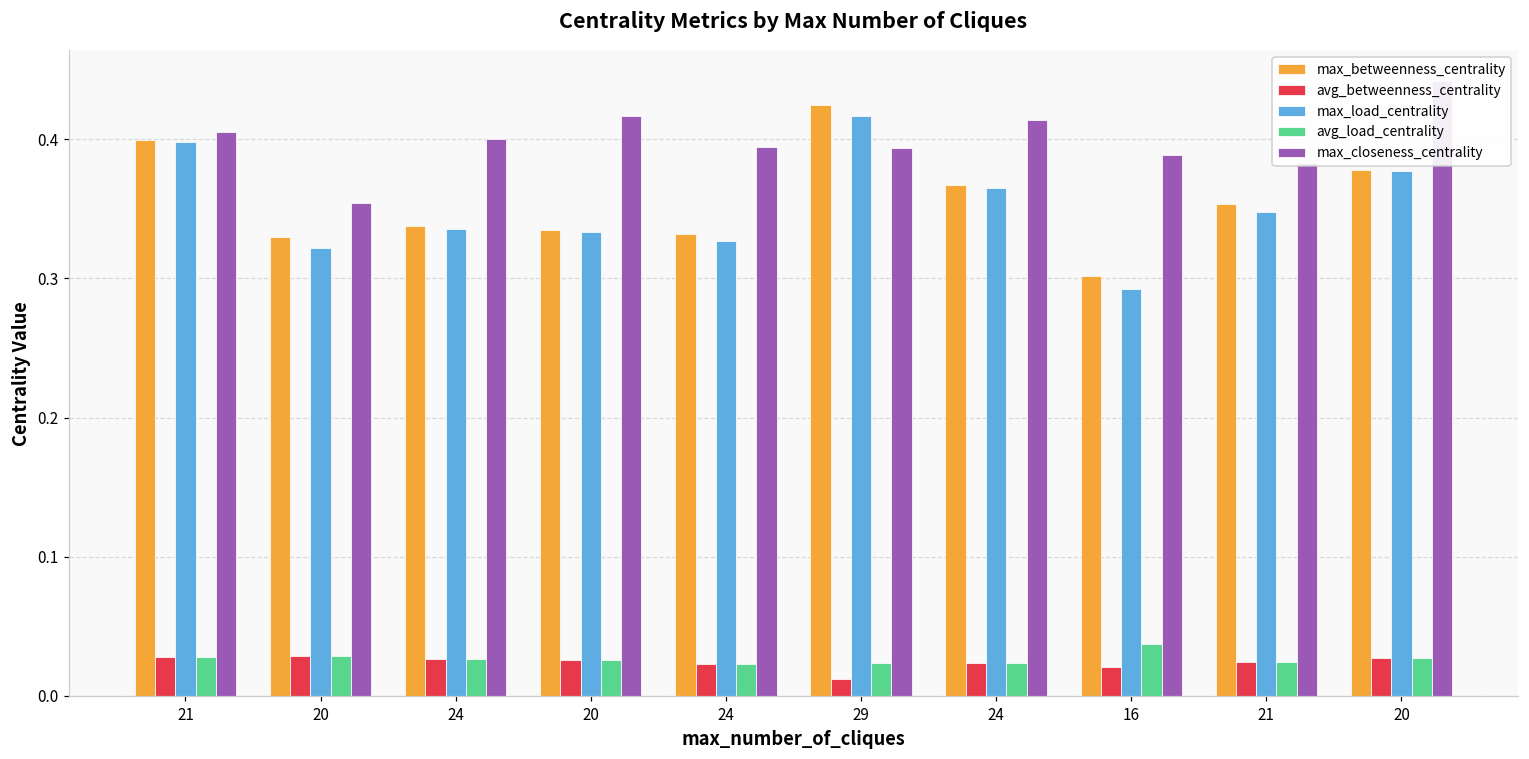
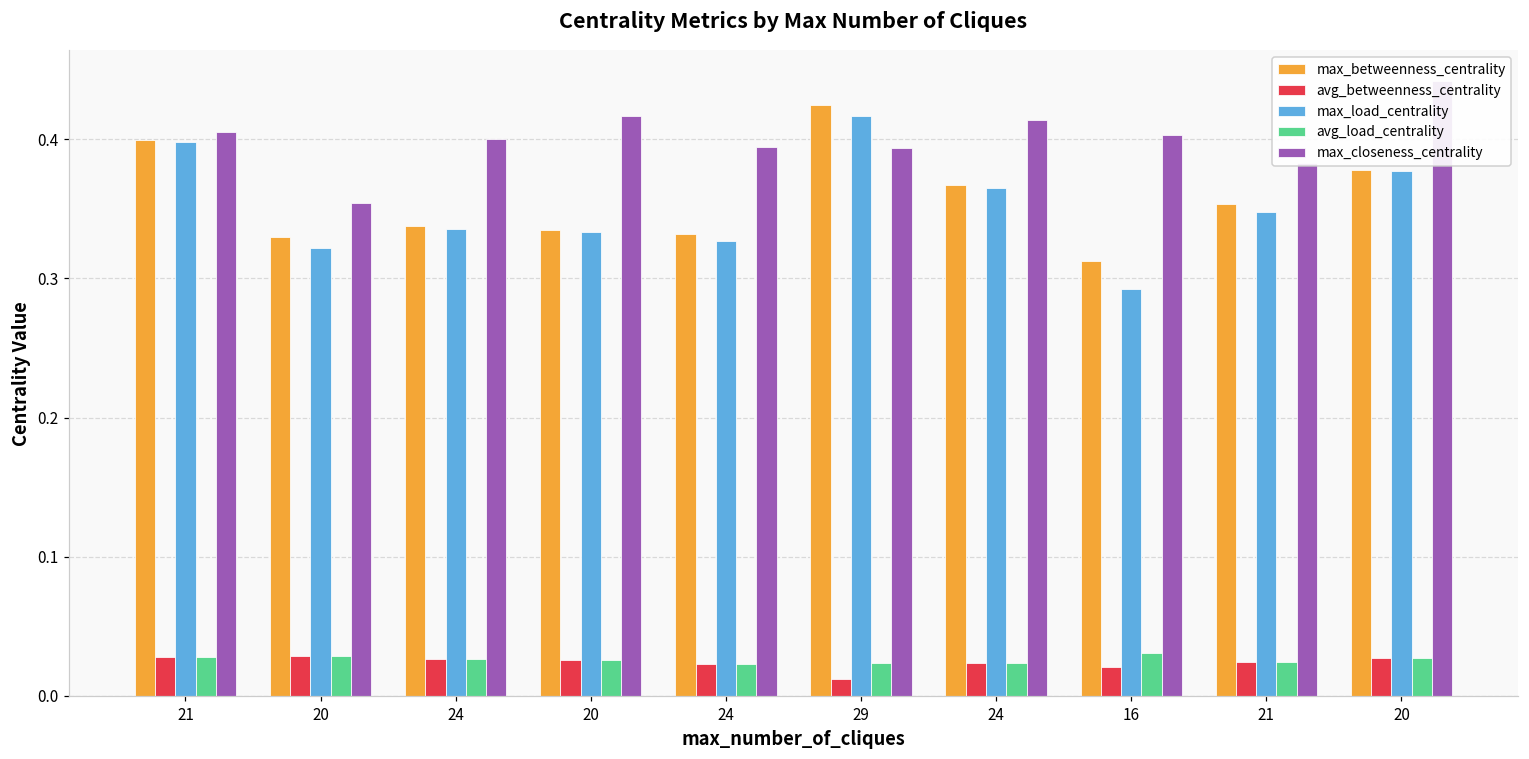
  {
    "max_betweenness_centrality": {
      "29": 0.424,
-     "16": 0.301
+     "16": 0.313
    },
    "avg_betweenness_centrality": {
      "29": 0.012,
      "16": 0.021
    },
    "max_load_centrality": {
      "29": 0.416,
      "16": 0.293
    },
    "avg_load_centrality": {
      "29": 0.024,
-     "16": 0.037
+     "16": 0.031
    },
    "max_closeness_centrality": {
      "29": 0.393,
-     "16": 0.389
+     "16": 0.403
    }
  }
